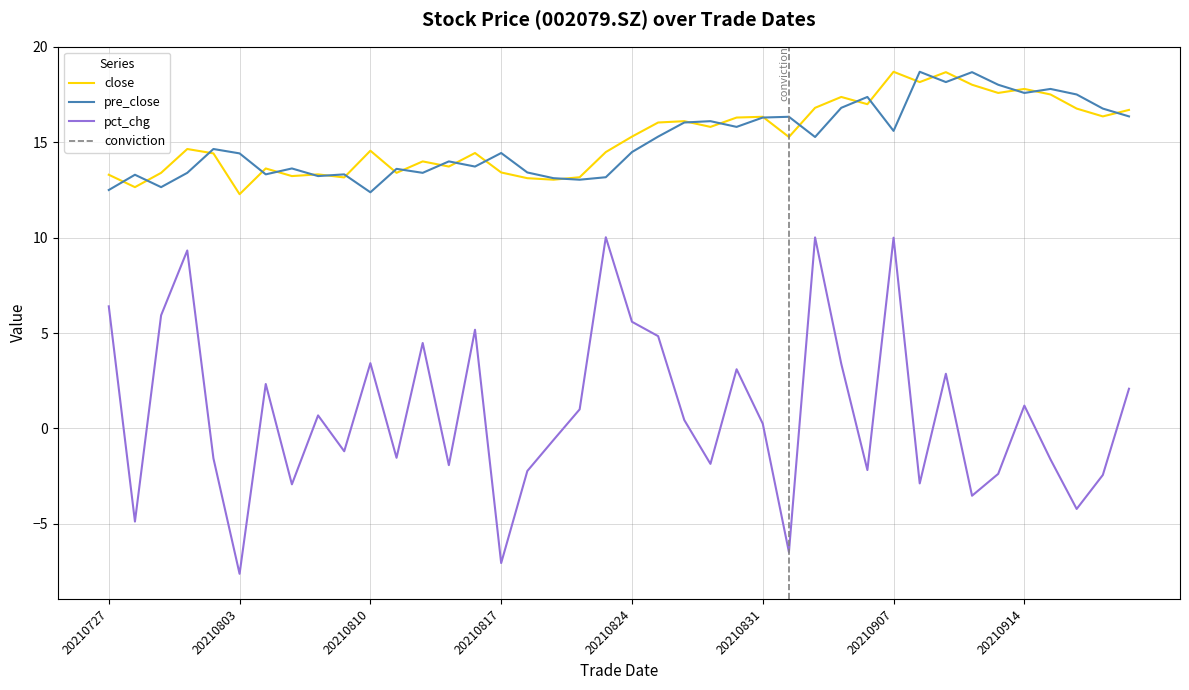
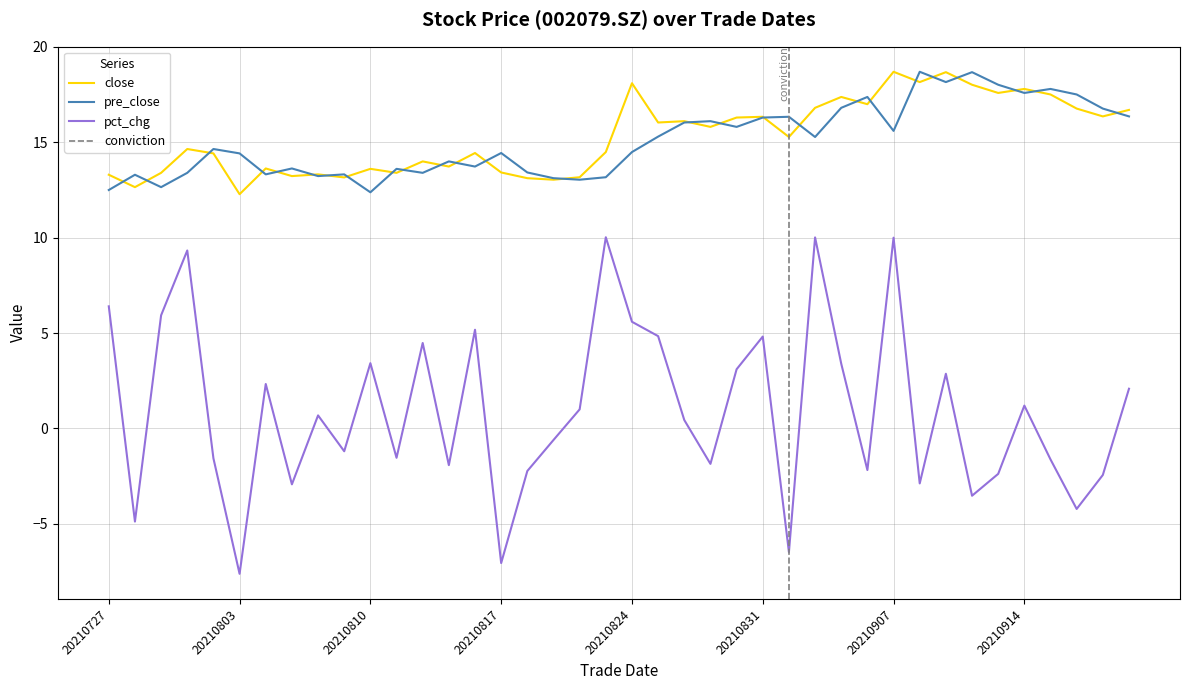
  {
    "close": {
      "20210727": 13.3,
      "20210803": 12.3,
-     "20210810": 14.6,
+     "20210810": 13.6,
      "20210817": 13.4,
-     "20210824": 15.3,
+     "20210824": 18.1,
      "20210907": 18.7,
      "20210914": 17.8
    },
    "pre_close": {
      "20210727": 12.5,
      "20210803": 14.4,
      "20210810": 12.4,
      "20210817": 14.4,
      "20210824": 14.5,
      "20210907": 15.6,
      "20210914": 17.6
    },
    "pct_chg": {
      "20210727": 6.4,
      "20210803": -7.6,
      "20210810": 3.4,
      "20210817": -7.1,
      "20210824": 5.6,
-     "20210831": 0.2,
+     "20210831": 4.8,
      "20210907": 10.0,
      "20210914": 1.2
    }
  }
